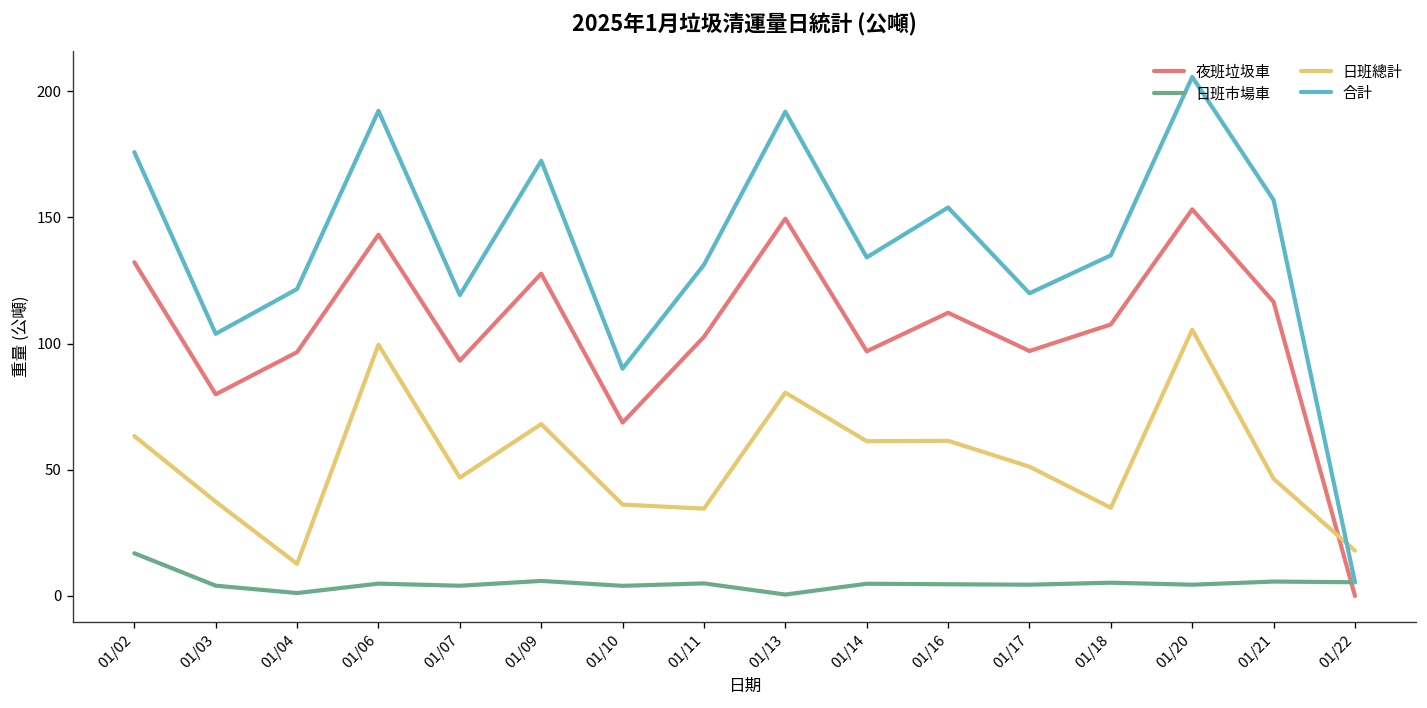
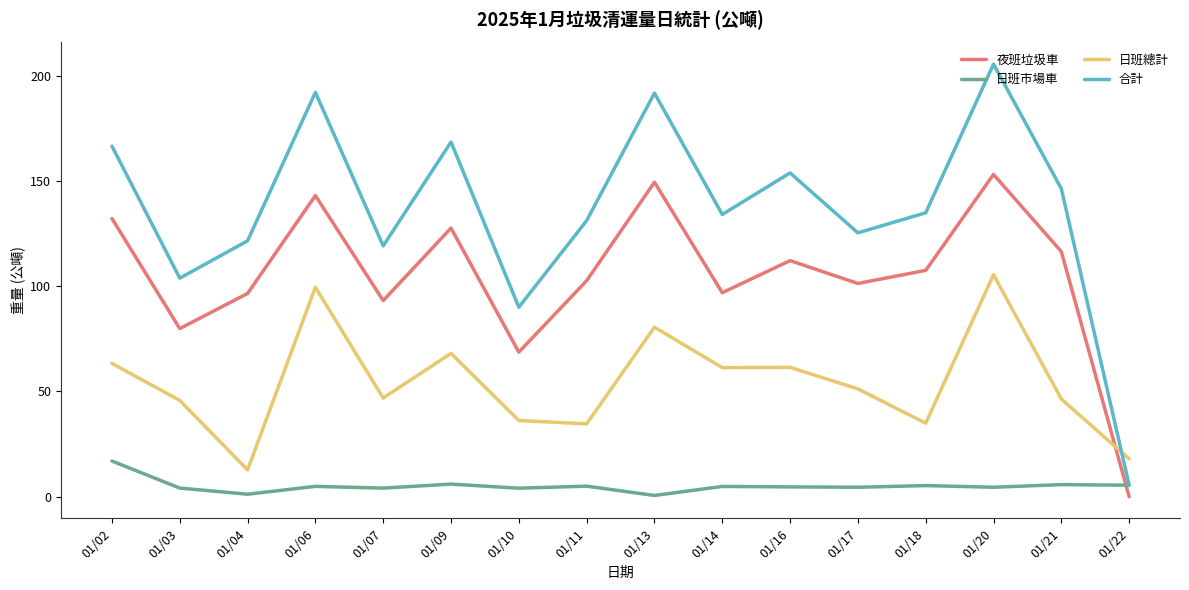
  {
    "夜班垃圾車": {
      "01/02": 132,
      "01/03": 80,
      "01/04": 97,
      "01/06": 143,
      "01/07": 93,
      "01/09": 128,
      "01/10": 69,
      "01/11": 103,
      "01/13": 150,
      "01/14": 97,
      "01/16": 112,
-     "01/17": 97,
+     "01/17": 101,
      "01/18": 108,
      "01/20": 153,
      "01/21": 117,
      "01/22": 0
    },
    "日班市場車": {
      "01/02": 17,
      "01/03": 4,
      "01/04": 1,
      "01/06": 5,
      "01/07": 4,
      "01/09": 6,
      "01/10": 4,
      "01/11": 5,
      "01/13": 1,
      "01/14": 5,
      "01/16": 5,
      "01/17": 4,
      "01/18": 5,
      "01/20": 4,
      "01/21": 6
    },
    "日班總計": {
      "01/02": 63,
-     "01/03": 37,
+     "01/03": 46,
      "01/04": 13,
      "01/06": 100,
      "01/07": 47,
      "01/09": 68,
      "01/10": 36,
      "01/11": 35,
      "01/13": 81,
      "01/14": 61,
      "01/16": 61,
      "01/17": 51,
      "01/18": 35,
      "01/20": 106,
      "01/21": 46,
      "01/22": 18
    },
    "合計": {
-     "01/02": 176,
+     "01/02": 167,
      "01/03": 104,
      "01/04": 122,
      "01/06": 192,
      "01/07": 119,
-     "01/09": 172,
+     "01/09": 169,
      "01/10": 90,
      "01/11": 131,
      "01/13": 192,
      "01/14": 134,
      "01/16": 154,
-     "01/17": 120,
+     "01/17": 125,
      "01/18": 135,
      "01/20": 206,
-     "01/21": 157
+     "01/21": 146
    }
  }
